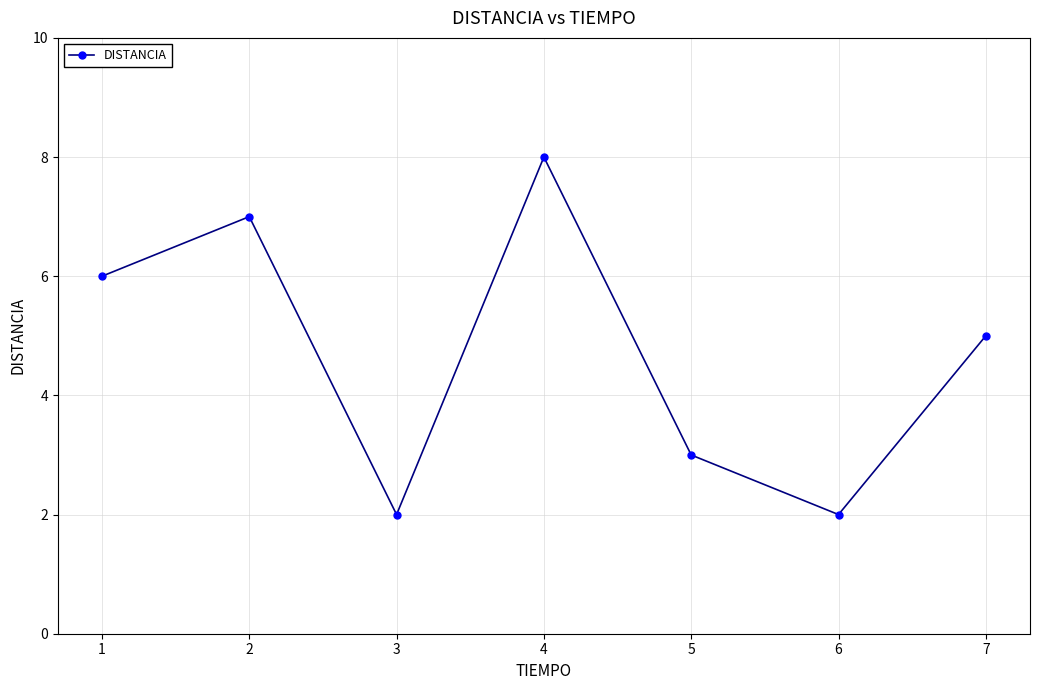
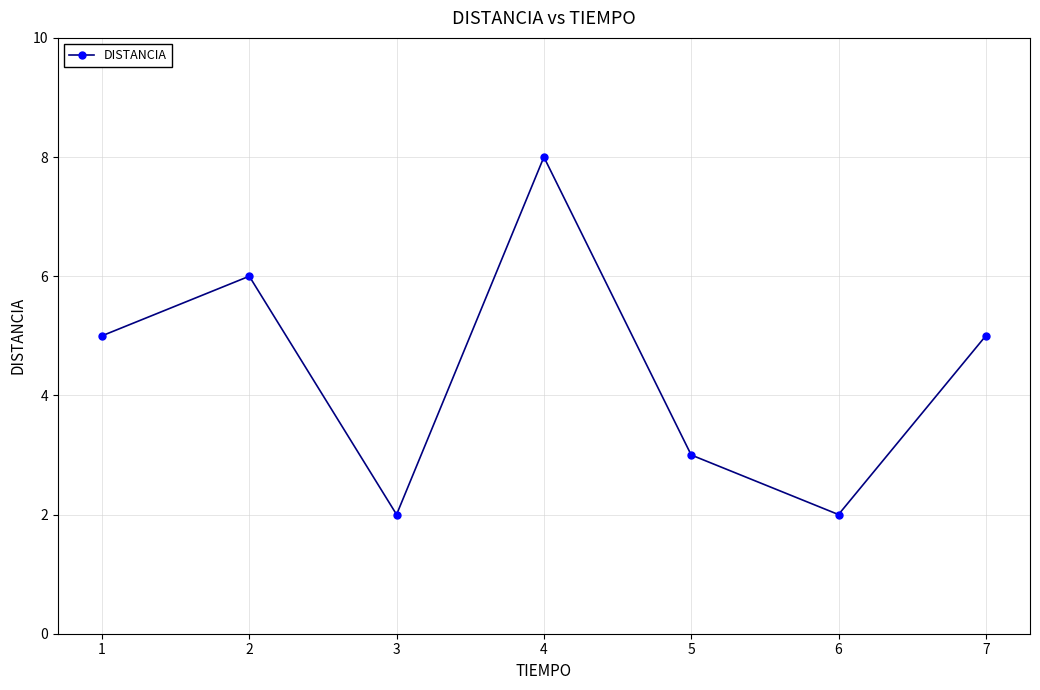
  {
-   "1": 6,
-   "2": 7,
+   "1": 5,
+   "2": 6,
    "3": 2,
    "4": 8,
    "5": 3,
    "6": 2,
    "7": 5
  }
